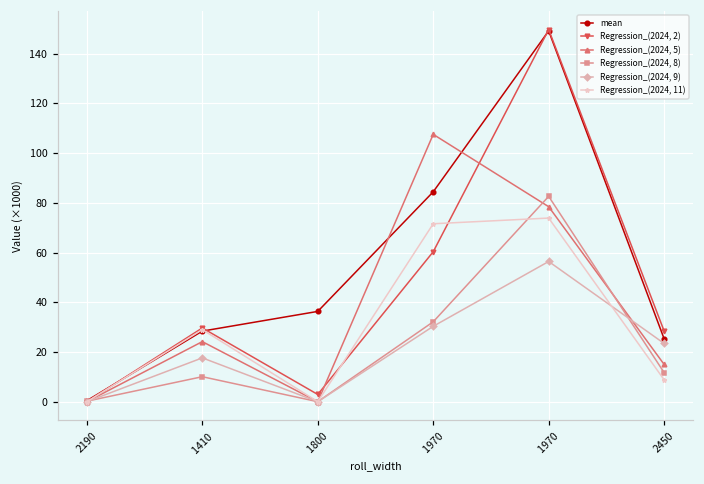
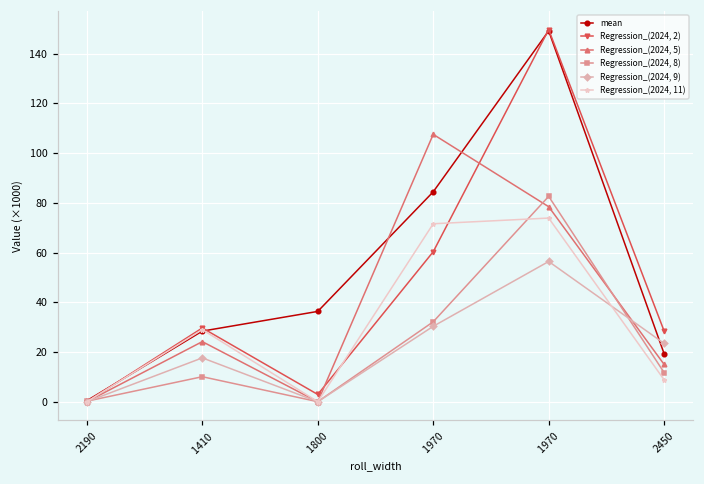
  {
    "mean": {
      "1800": 36,
-     "2450": 25
+     "2450": 19
    }
  }
